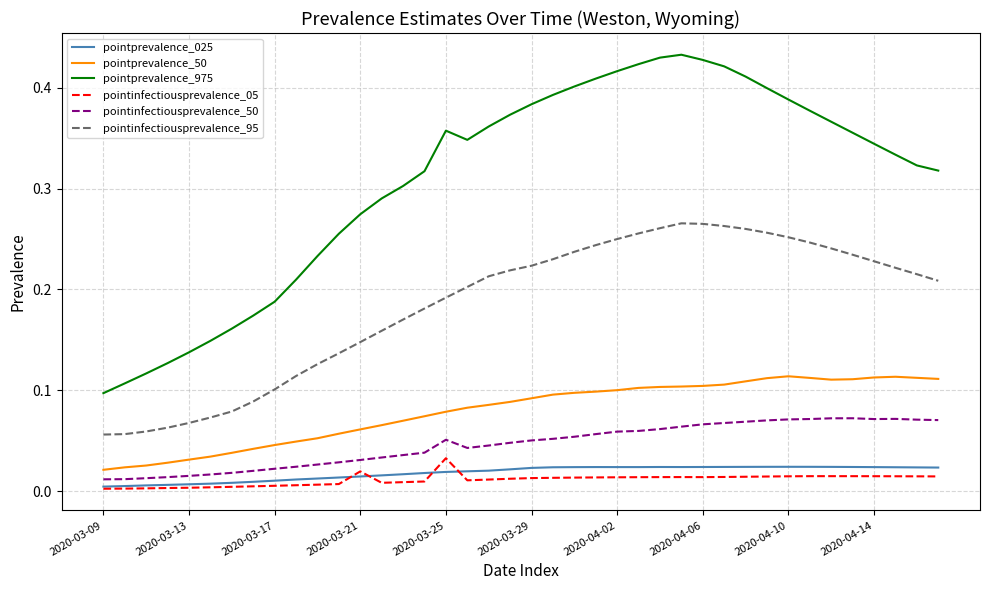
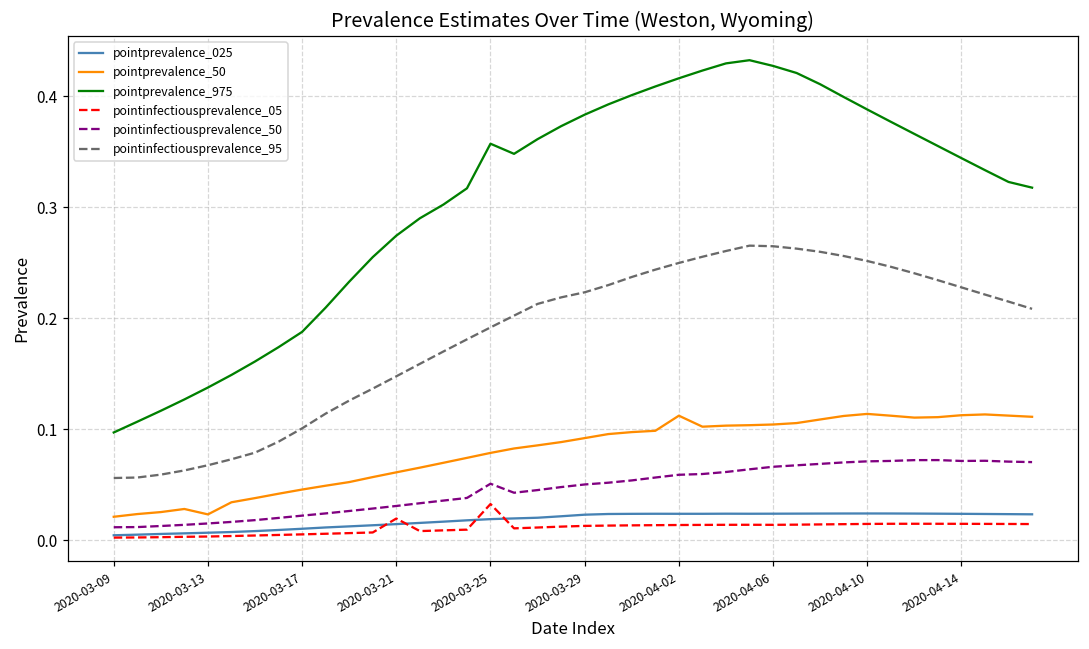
  {
    "pointprevalence_025": {
      "2020-03-13": 0.007,
      "2020-03-17": 0.010,
      "2020-03-21": 0.015,
      "2020-03-25": 0.019,
      "2020-03-29": 0.023,
      "2020-04-02": 0.024,
      "2020-04-06": 0.024,
      "2020-04-10": 0.024,
      "2020-04-14": 0.024
    },
    "pointprevalence_50": {
      "2020-03-09": 0.021,
-     "2020-03-13": 0.031,
+     "2020-03-13": 0.023,
      "2020-03-17": 0.046,
      "2020-03-21": 0.061,
      "2020-03-25": 0.079,
      "2020-03-29": 0.092,
-     "2020-04-02": 0.100,
+     "2020-04-02": 0.112,
      "2020-04-06": 0.104,
      "2020-04-10": 0.114,
      "2020-04-14": 0.113
    },
    "pointprevalence_975": {
      "2020-03-09": 0.097,
      "2020-03-13": 0.138,
      "2020-03-17": 0.188,
      "2020-03-21": 0.275,
      "2020-03-25": 0.357,
      "2020-03-29": 0.384,
      "2020-04-02": 0.416,
      "2020-04-06": 0.428,
      "2020-04-10": 0.388,
      "2020-04-14": 0.344
    },
    "pointinfectiousprevalence_05": {
      "2020-03-13": 0.003,
      "2020-03-17": 0.005,
      "2020-03-21": 0.020,
      "2020-03-25": 0.033,
      "2020-03-29": 0.013,
      "2020-04-02": 0.014,
      "2020-04-06": 0.014,
      "2020-04-10": 0.015,
      "2020-04-14": 0.015
    },
    "pointinfectiousprevalence_50": {
      "2020-03-09": 0.012,
      "2020-03-13": 0.015,
      "2020-03-17": 0.022,
      "2020-03-21": 0.031,
      "2020-03-25": 0.051,
      "2020-03-29": 0.050,
      "2020-04-02": 0.059,
      "2020-04-06": 0.066,
      "2020-04-10": 0.071,
      "2020-04-14": 0.072
    },
    "pointinfectiousprevalence_95": {
      "2020-03-09": 0.056,
      "2020-03-13": 0.068,
      "2020-03-17": 0.101,
      "2020-03-21": 0.148,
      "2020-03-25": 0.192,
      "2020-03-29": 0.224,
      "2020-04-02": 0.250,
      "2020-04-06": 0.265,
      "2020-04-10": 0.252,
      "2020-04-14": 0.228
    }
  }
